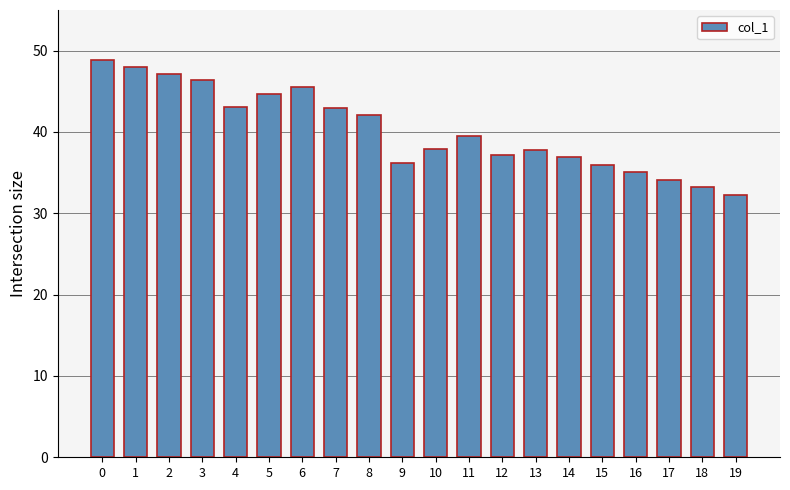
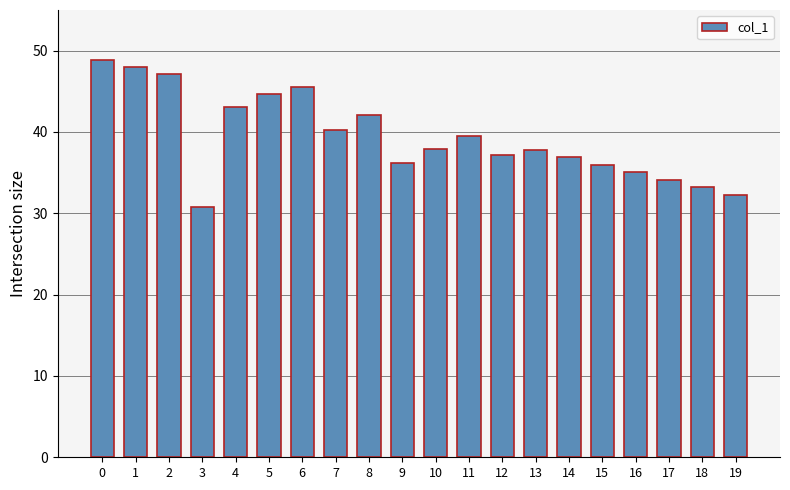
  {
    "0": 49,
    "1": 48,
    "2": 47,
-   "3": 46,
+   "3": 31,
    "4": 43,
    "5": 45,
    "6": 46,
-   "7": 43,
+   "7": 40,
    "8": 42,
    "9": 36,
    "10": 38,
    "11": 40,
    "12": 37,
    "13": 38,
    "14": 37,
    "15": 36,
    "16": 35,
    "17": 34,
    "18": 33,
    "19": 32
  }
